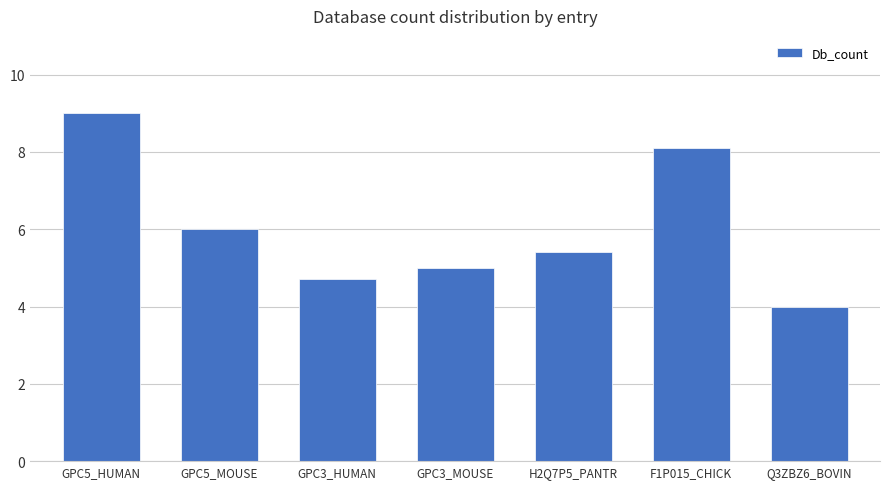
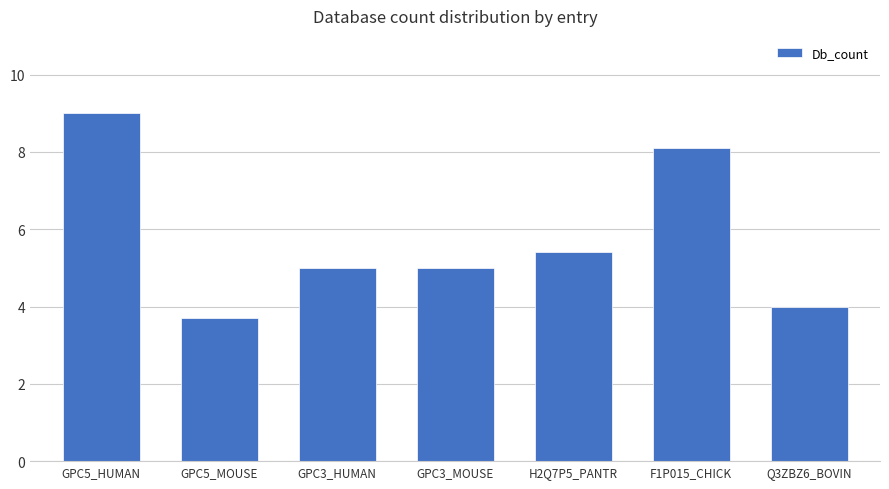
  {
    "GPC5_HUMAN": 9.0,
-   "GPC5_MOUSE": 6.0,
-   "GPC3_HUMAN": 4.7,
+   "GPC5_MOUSE": 3.7,
+   "GPC3_HUMAN": 5.0,
    "GPC3_MOUSE": 5.0,
    "H2Q7P5_PANTR": 5.4,
    "F1P015_CHICK": 8.1,
    "Q3ZBZ6_BOVIN": 4.0
  }
